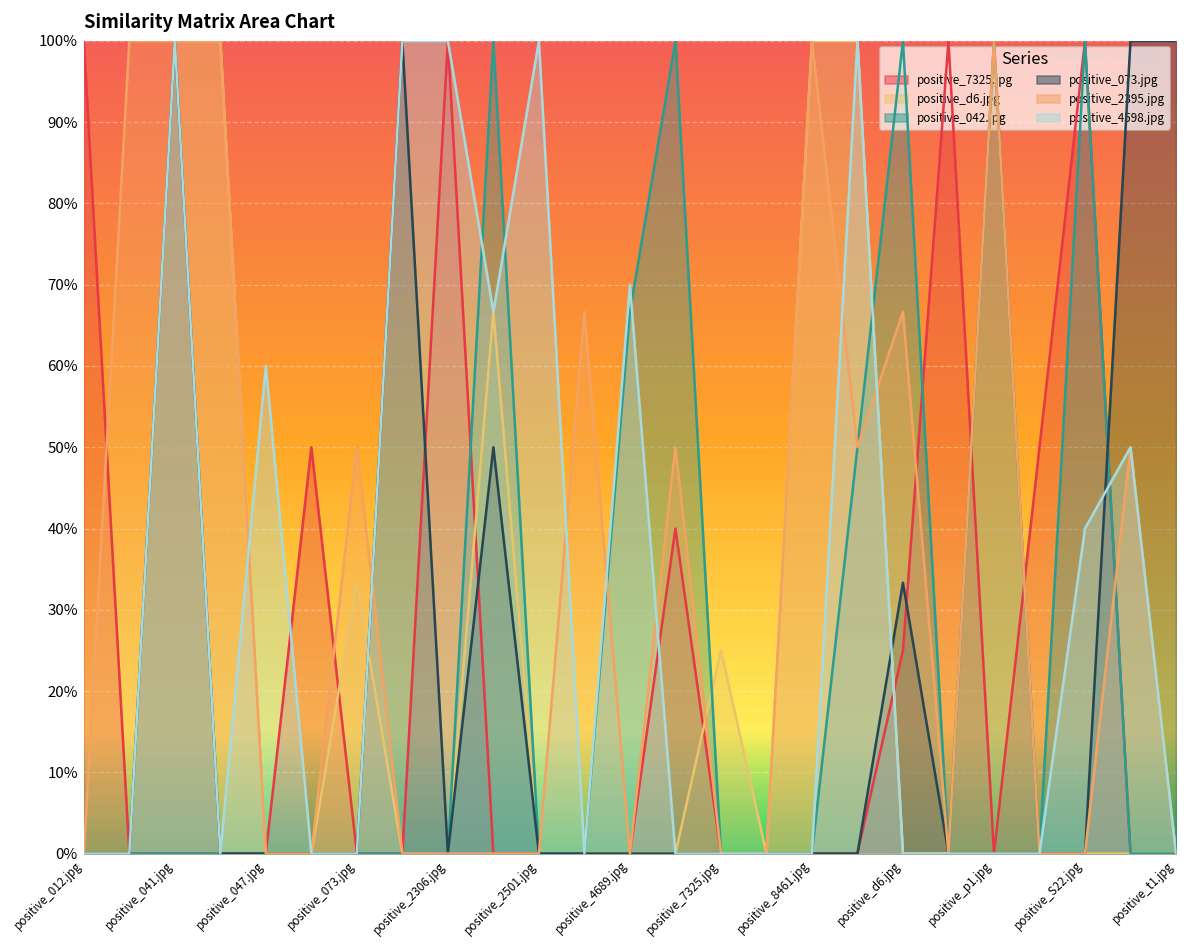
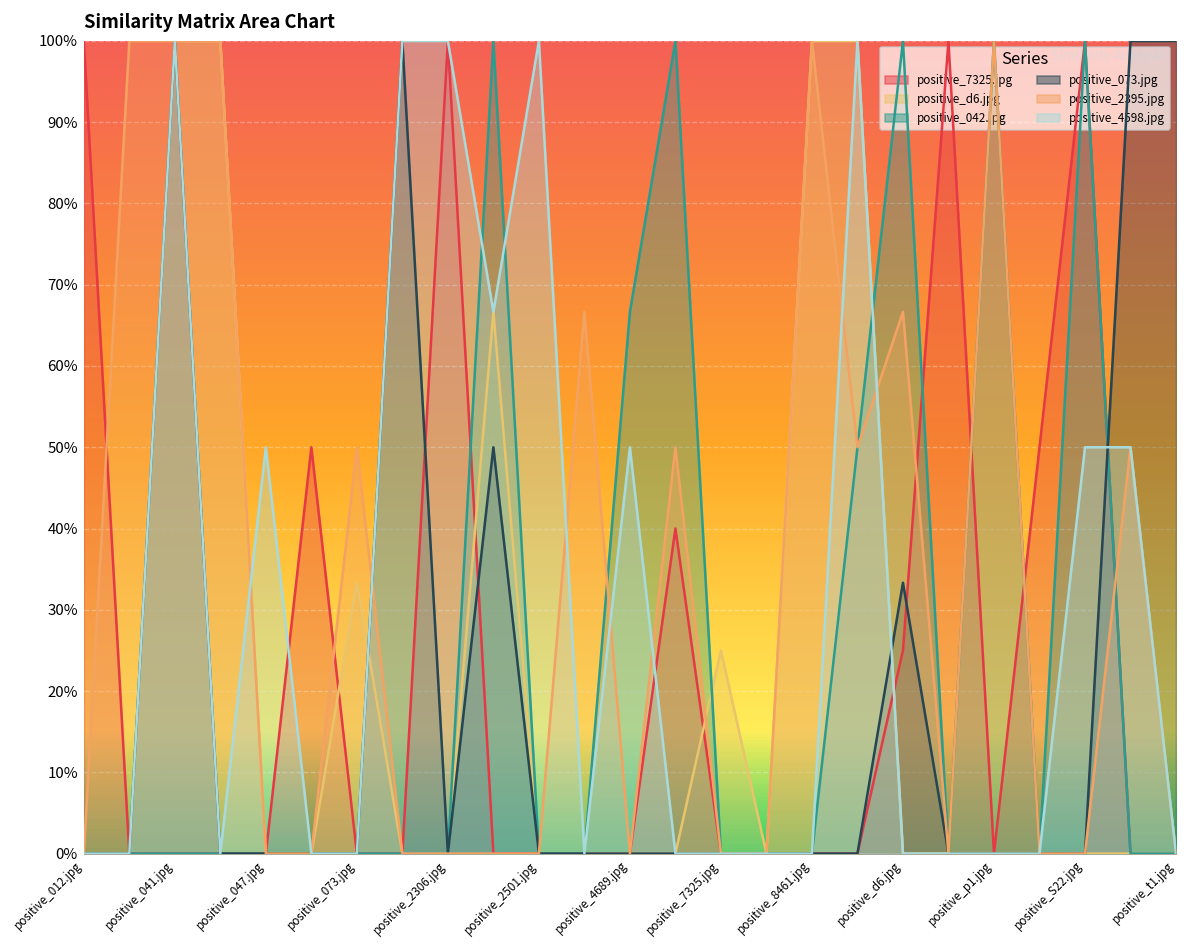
  {
    "positive_4598.jpg": {
-     "positive_047.jpg": "60%",
+     "positive_047.jpg": "50%",
      "positive_2501.jpg": "100%",
-     "positive_4689.jpg": "70%",
-     "positive_S22.jpg": "40%"
+     "positive_4689.jpg": "50%",
+     "positive_S22.jpg": "50%"
    }
  }
